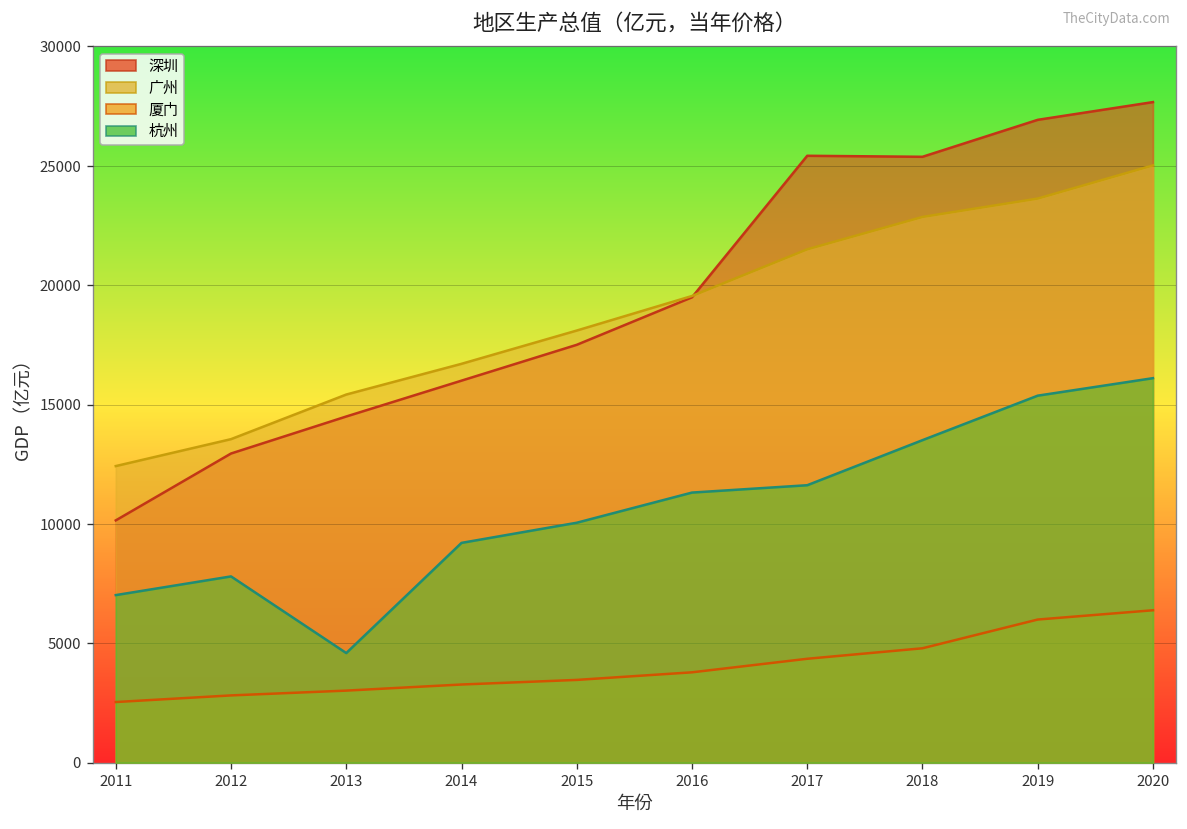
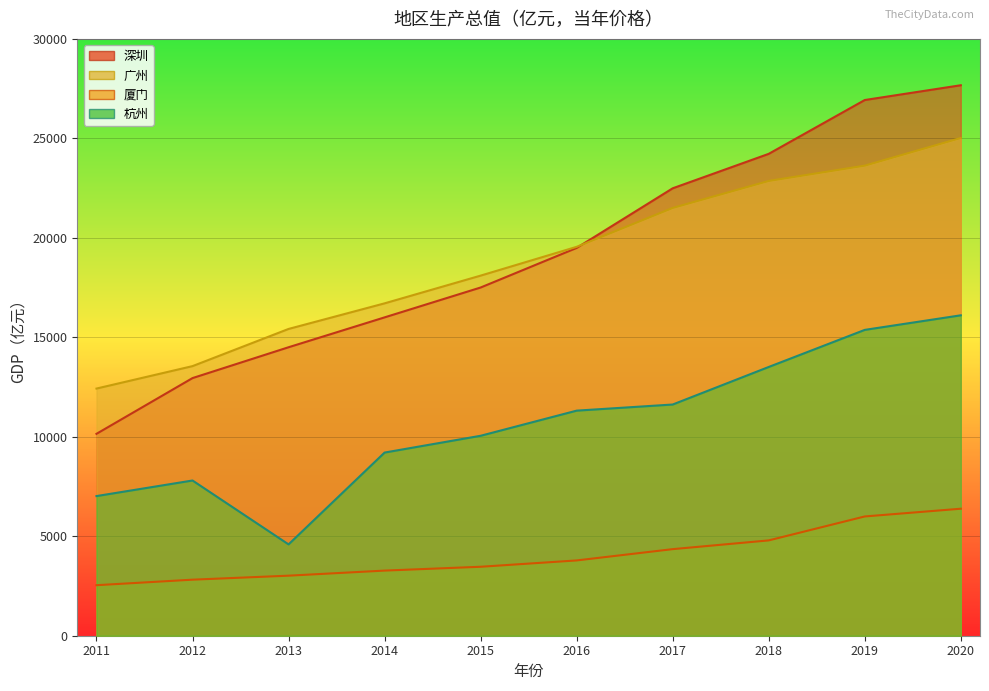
  {
    "深圳": {
      "2011": 10100,
      "2012": 13000,
      "2013": 14500,
      "2014": 16000,
      "2015": 17500,
-     "2017": 25400,
-     "2018": 25400,
+     "2017": 22500,
+     "2018": 24200,
      "2019": 26900,
      "2020": 27700
    },
    "杭州": {
      "2011": 7000,
      "2012": 7800,
      "2013": 4600,
      "2014": 9200,
      "2015": 10100,
      "2016": 11300,
      "2017": 11600,
      "2018": 13500,
      "2019": 15400,
      "2020": 16100
    }
  }
